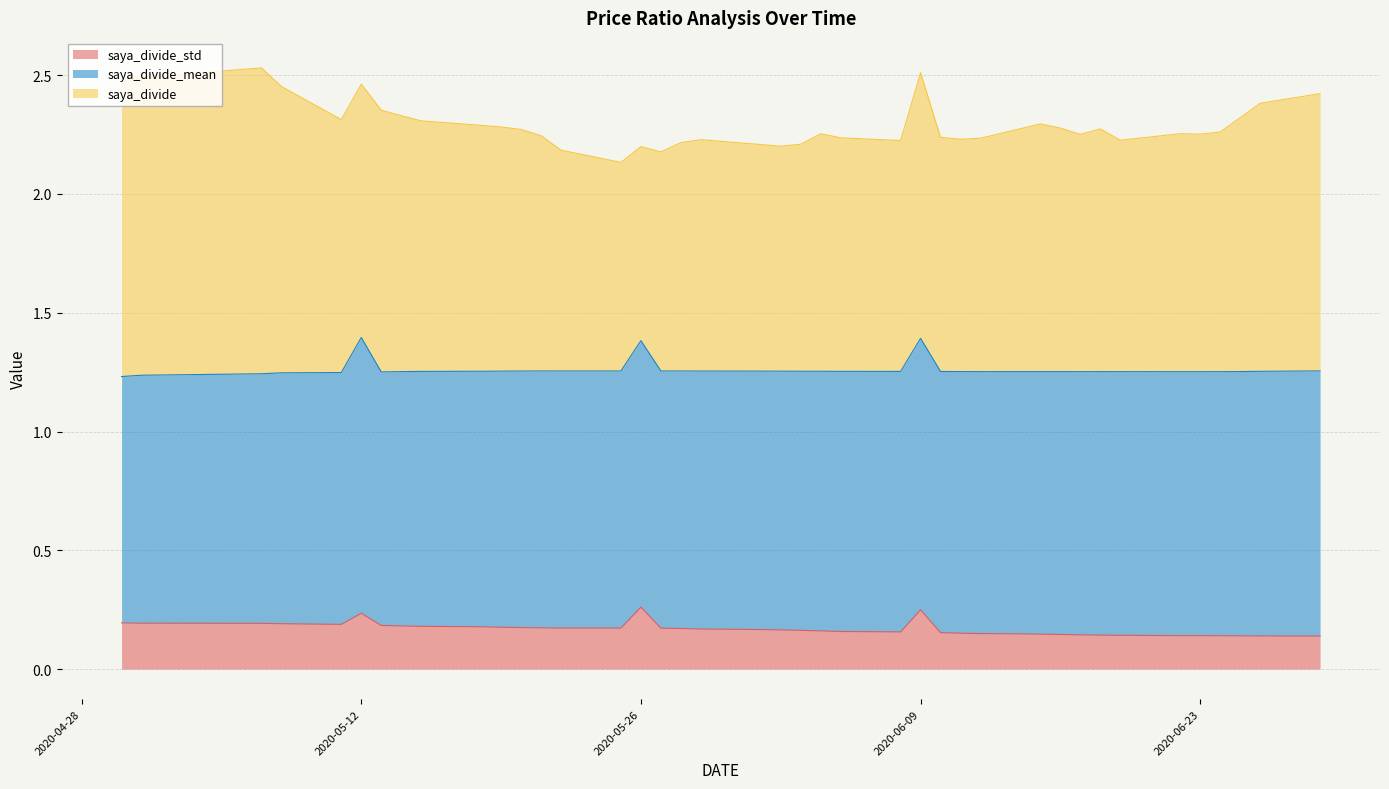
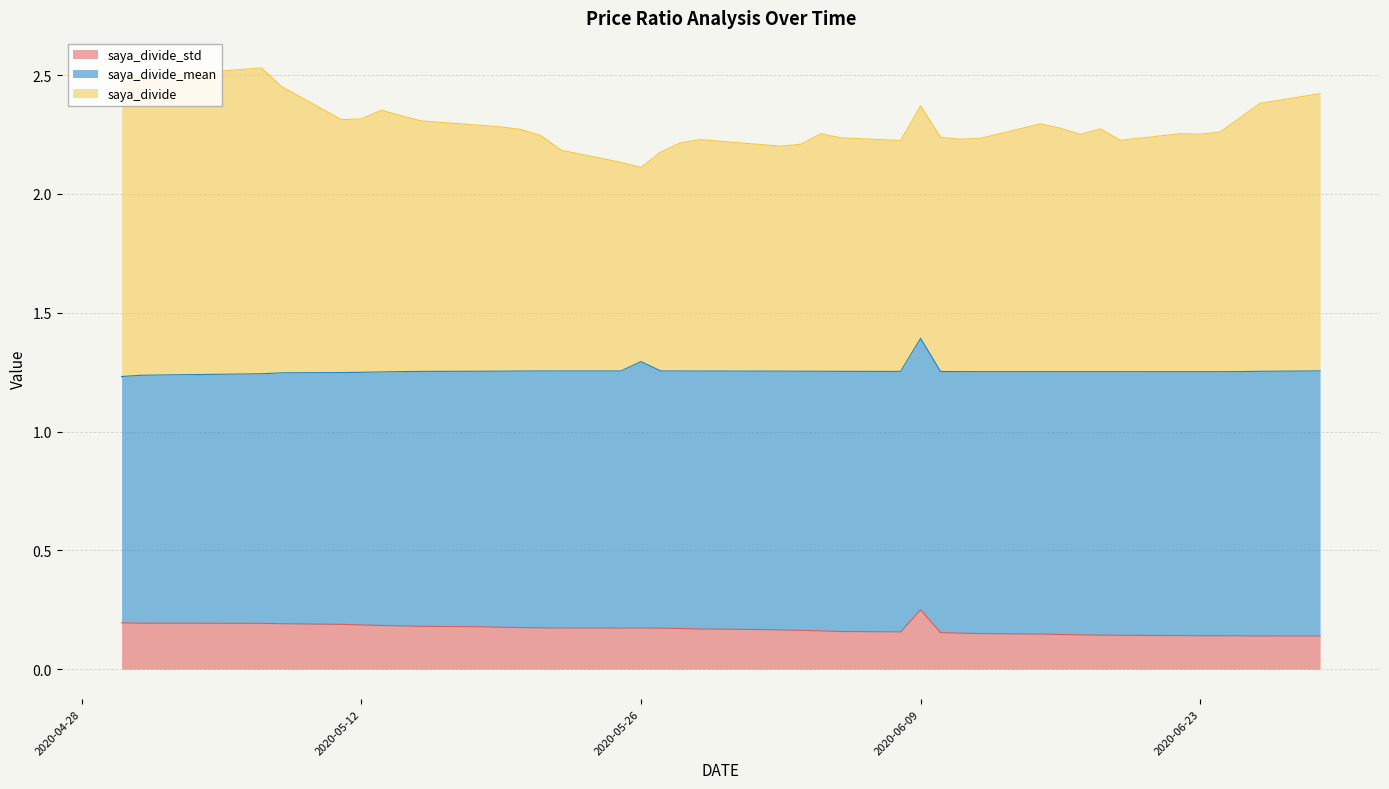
  {
    "saya_divide_std": {
-     "2020-05-12": 0.24,
-     "2020-05-26": 0.26,
+     "2020-05-12": 0.19,
+     "2020-05-26": 0.17,
      "2020-06-09": 0.25,
      "2020-06-23": 0.14
    },
    "saya_divide_mean": {
-     "2020-05-12": 1.16,
+     "2020-05-12": 1.06,
      "2020-05-26": 1.12,
      "2020-06-09": 1.14,
      "2020-06-23": 1.11
    },
    "saya_divide": {
      "2020-05-12": 1.07,
      "2020-05-26": 0.82,
-     "2020-06-09": 1.12,
+     "2020-06-09": 0.98,
      "2020-06-23": 1.00
    }
  }
